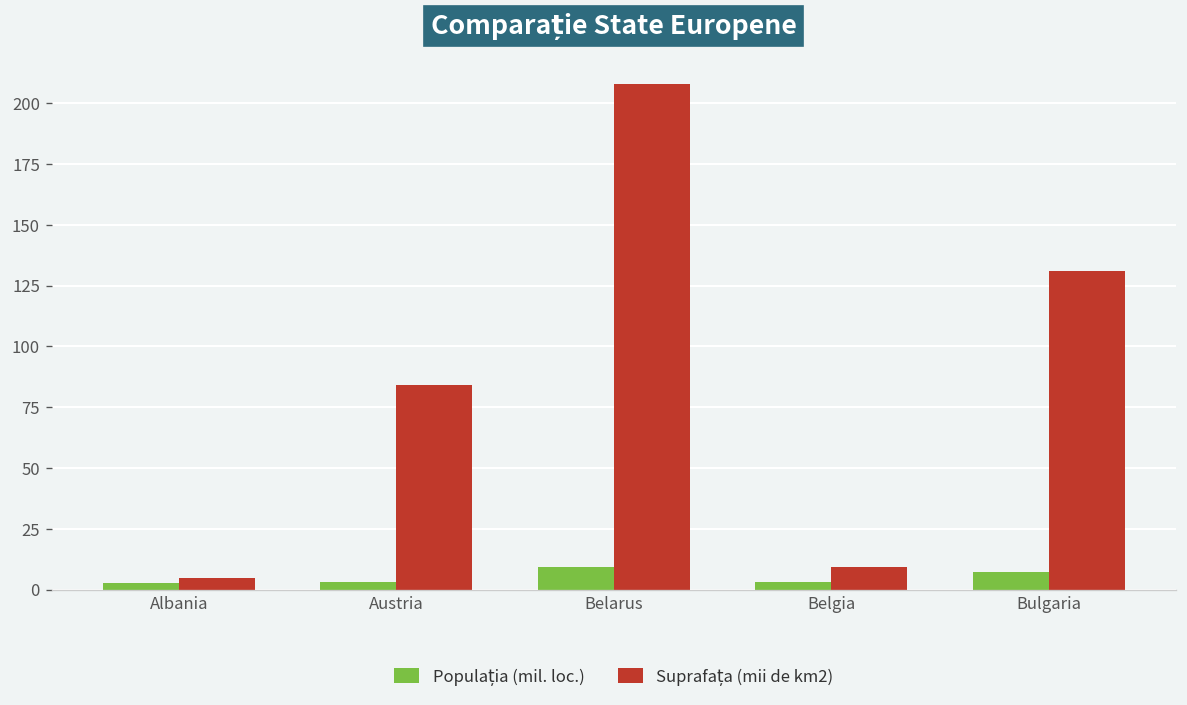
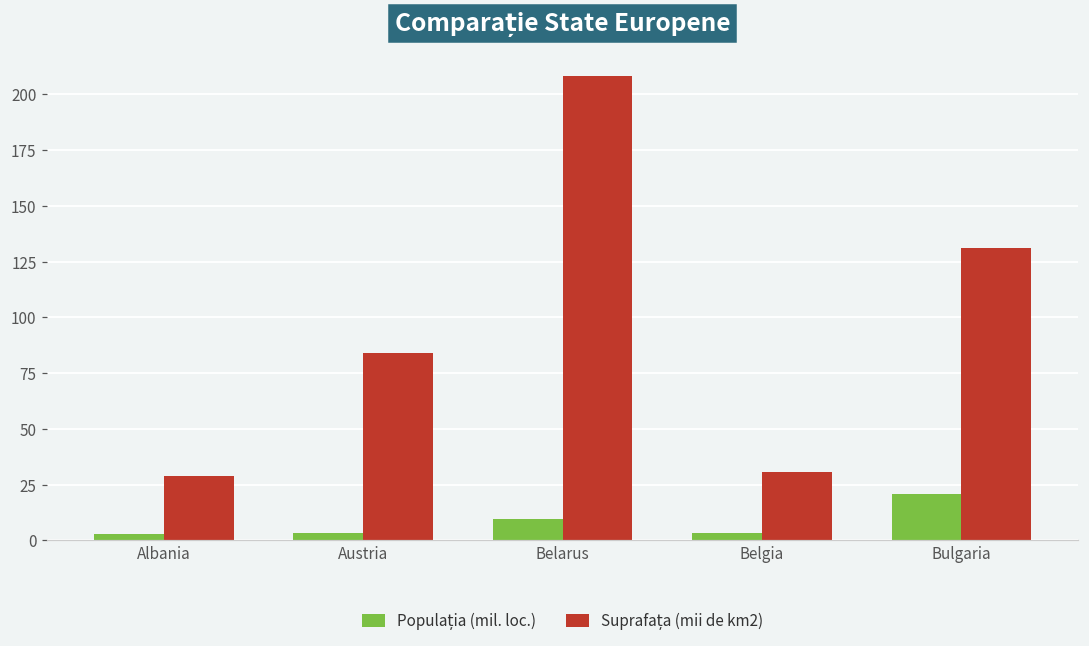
  {
    "Populația (mil. loc.)": {
      "Albania": 3,
      "Austria": 3,
      "Belarus": 10,
      "Belgia": 3,
-     "Bulgaria": 7
+     "Bulgaria": 21
    },
    "Suprafața (mii de km2)": {
-     "Albania": 5,
+     "Albania": 29,
      "Austria": 84,
      "Belarus": 208,
-     "Belgia": 9,
+     "Belgia": 31,
      "Bulgaria": 131
    }
  }
